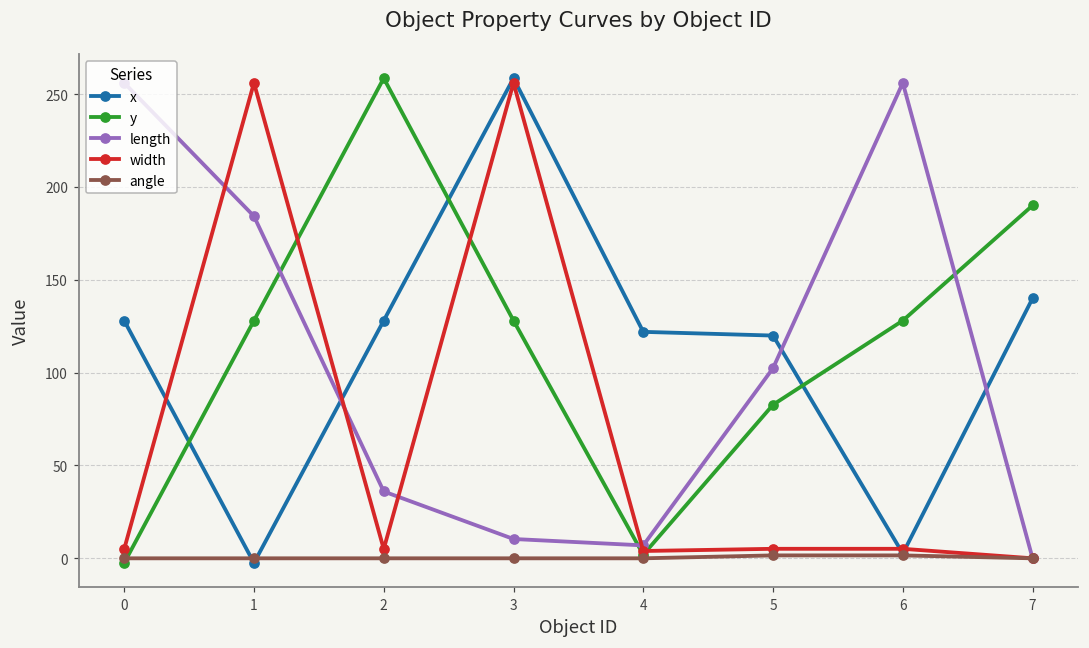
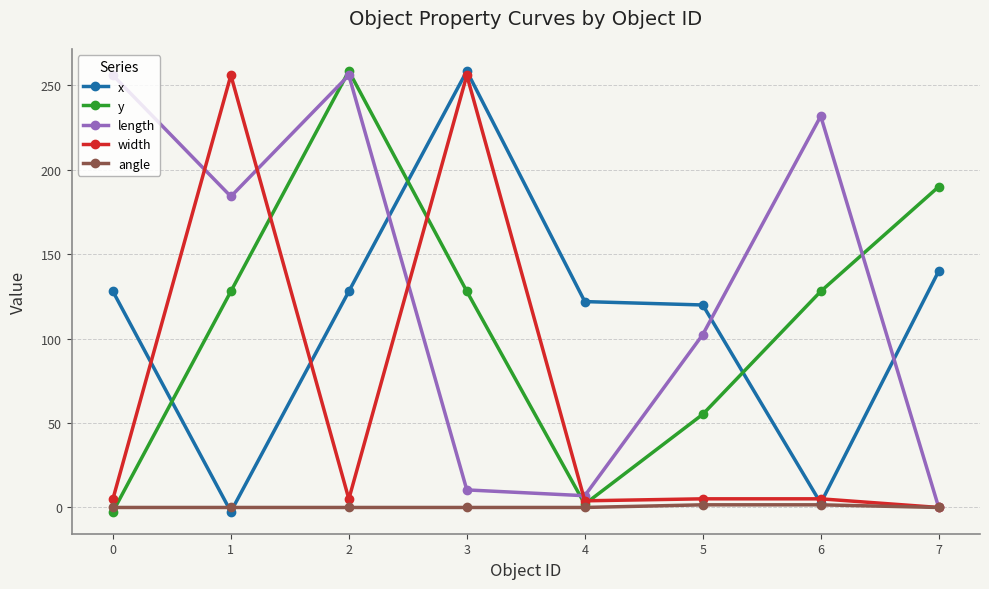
  {
    "x": {
      "0": 128,
      "1": -3,
      "2": 128,
      "3": 259,
      "4": 122,
      "5": 120,
      "7": 140
    },
    "y": {
      "0": -3,
      "1": 128,
      "2": 259,
      "3": 128,
      "4": 2,
-     "5": 83,
+     "5": 55,
      "6": 128,
      "7": 190
    },
    "length": {
      "1": 184,
-     "2": 36,
+     "2": 256,
      "3": 10,
      "4": 7,
      "5": 102,
-     "6": 256
+     "6": 232
    },
    "width": {
      "0": 5,
      "1": 256,
      "2": 5,
      "3": 256,
      "4": 4,
      "5": 5,
      "6": 5
    },
    "angle": {
      "0": 0,
      "1": 0,
      "2": 0,
      "3": 0,
      "4": 0,
      "5": 2
    }
  }
